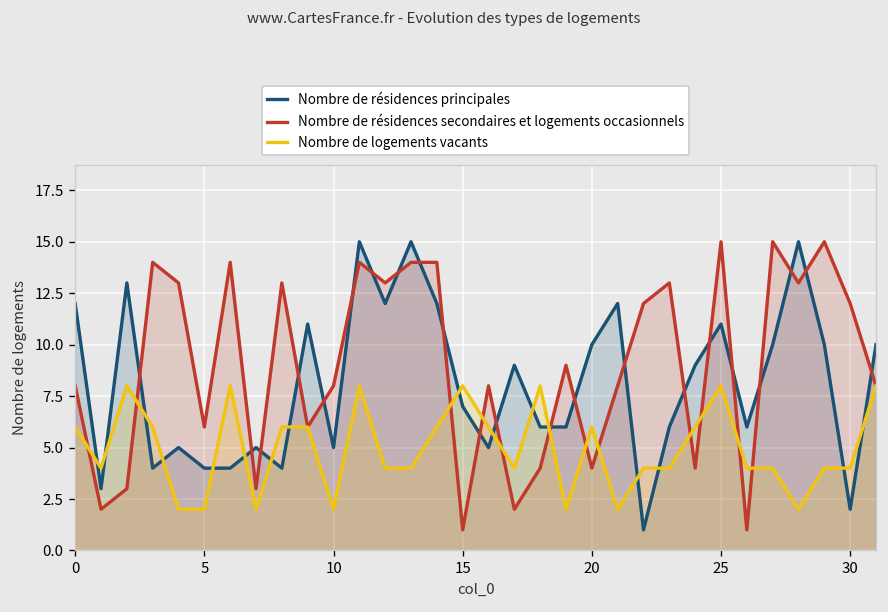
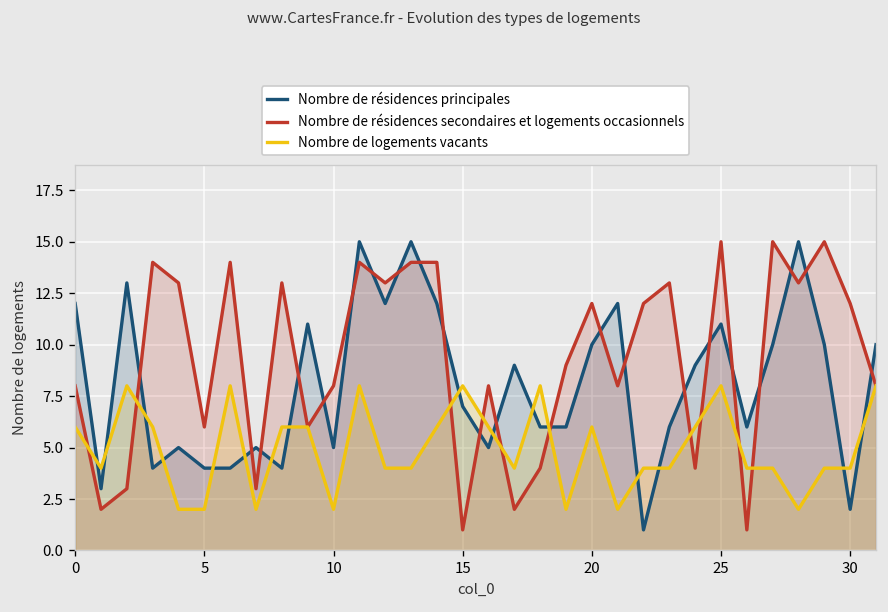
  {
    "Nombre de résidences principales": {
      "0": 12,
      "5": 4,
      "10": 5,
      "15": 7,
      "20": 10,
      "25": 11,
      "30": 2
    },
    "Nombre de résidences secondaires et logements occasionnels": {
      "0": 8,
      "5": 6,
      "10": 8,
      "15": 1,
-     "20": 4,
+     "20": 12,
      "25": 15,
      "30": 12
    },
    "Nombre de logements vacants": {
      "0": 6,
      "5": 2,
      "10": 2,
      "15": 8,
      "20": 6,
      "25": 8,
      "30": 4
    }
  }
